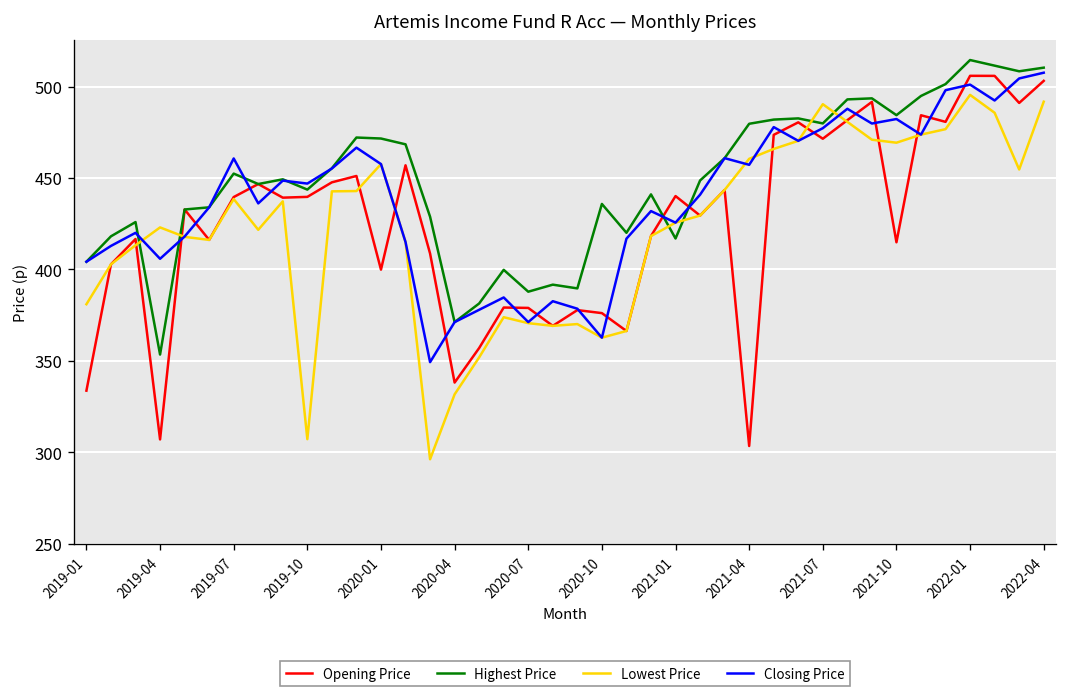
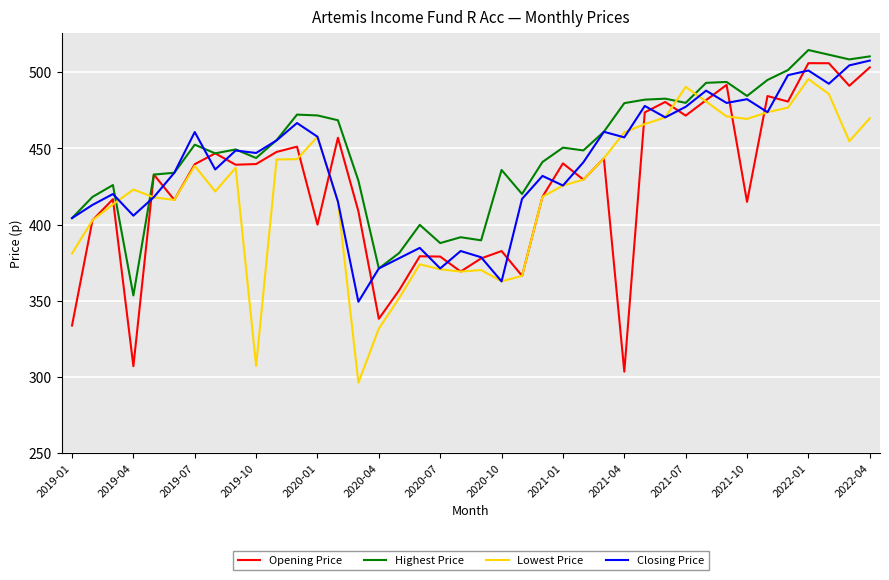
  {
    "Opening Price": {
      "2019-01": 334,
      "2019-04": 307,
      "2019-10": 440,
      "2020-01": 400,
      "2020-04": 338,
      "2020-07": 379,
-     "2020-10": 376,
+     "2020-10": 383,
      "2021-01": 440,
      "2021-04": 304,
      "2021-07": 471,
      "2021-10": 415,
      "2022-01": 506,
      "2022-04": 503
    },
    "Highest Price": {
      "2019-04": 353,
      "2019-07": 452,
      "2019-10": 444,
      "2020-01": 472,
      "2020-07": 388,
      "2020-10": 436,
-     "2021-01": 417,
+     "2021-01": 450,
      "2021-04": 480,
      "2021-07": 480,
      "2021-10": 484,
      "2022-01": 515,
      "2022-04": 510
    },
    "Lowest Price": {
      "2019-01": 381,
      "2019-04": 423,
      "2019-10": 307,
      "2020-04": 332,
      "2021-04": 461,
      "2021-07": 490,
      "2021-10": 469,
      "2022-01": 495,
-     "2022-04": 492
+     "2022-04": 470
    },
    "Closing Price": {
      "2019-04": 406,
      "2019-07": 461,
      "2019-10": 447,
      "2021-04": 457,
      "2021-07": 477,
      "2021-10": 482,
      "2022-01": 501,
      "2022-04": 508
    }
  }
